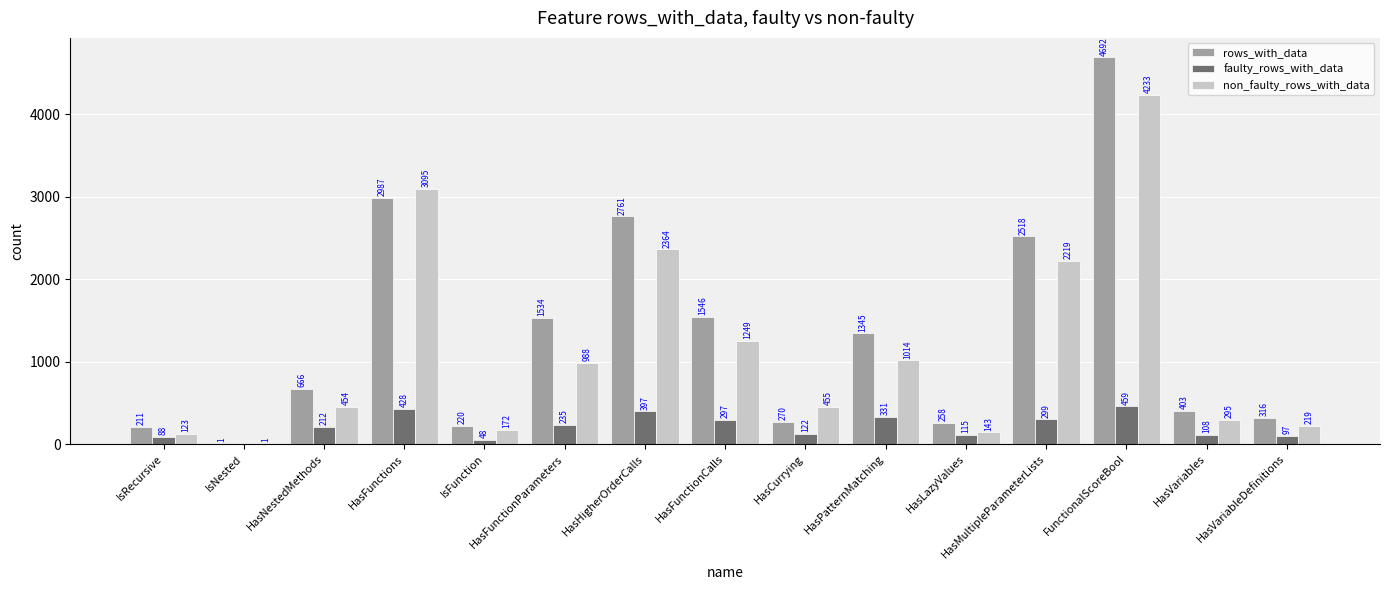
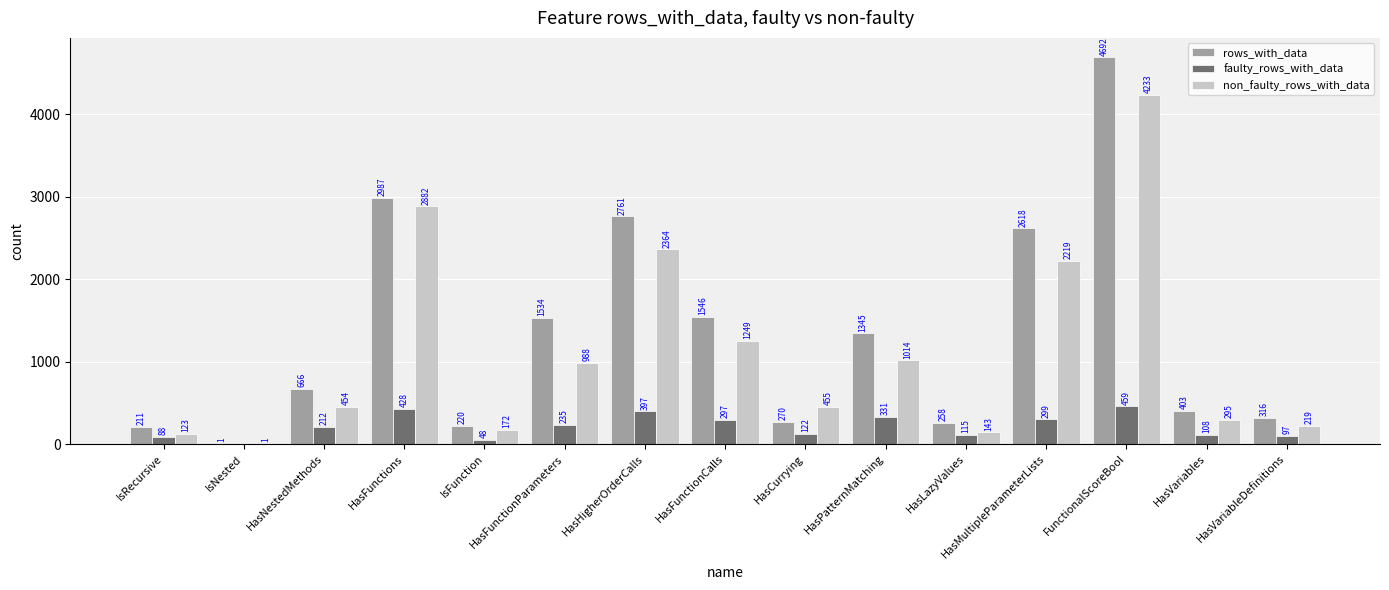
  {
    "rows_with_data": {
      "IsRecursive": 211,
      "IsNested": 1,
      "HasNestedMethods": 666,
      "HasFunctions": 2987,
      "IsFunction": 220,
      "HasFunctionParameters": 1534,
      "HasHigherOrderCalls": 2761,
      "HasFunctionCalls": 1546,
      "HasCurrying": 270,
      "HasPatternMatching": 1345,
      "HasLazyValues": 258,
-     "HasMultipleParameterLists": 2518,
+     "HasMultipleParameterLists": 2618,
      "FunctionalScoreBool": 4692,
      "HasVariables": 403,
      "HasVariableDefinitions": 316
    },
    "faulty_rows_with_data": {
      "IsRecursive": 88,
      "HasNestedMethods": 212,
      "HasFunctions": 428,
      "IsFunction": 48,
      "HasFunctionParameters": 235,
      "HasHigherOrderCalls": 397,
      "HasFunctionCalls": 297,
      "HasCurrying": 122,
      "HasPatternMatching": 331,
      "HasLazyValues": 115,
      "HasMultipleParameterLists": 299,
      "FunctionalScoreBool": 459,
      "HasVariables": 108,
      "HasVariableDefinitions": 97
    },
    "non_faulty_rows_with_data": {
      "IsRecursive": 123,
      "IsNested": 1,
      "HasNestedMethods": 454,
-     "HasFunctions": 3095,
+     "HasFunctions": 2882,
      "IsFunction": 172,
      "HasFunctionParameters": 988,
      "HasHigherOrderCalls": 2364,
      "HasFunctionCalls": 1249,
      "HasCurrying": 455,
      "HasPatternMatching": 1014,
      "HasLazyValues": 143,
      "HasMultipleParameterLists": 2219,
      "FunctionalScoreBool": 4233,
      "HasVariables": 295,
      "HasVariableDefinitions": 219
    }
  }
